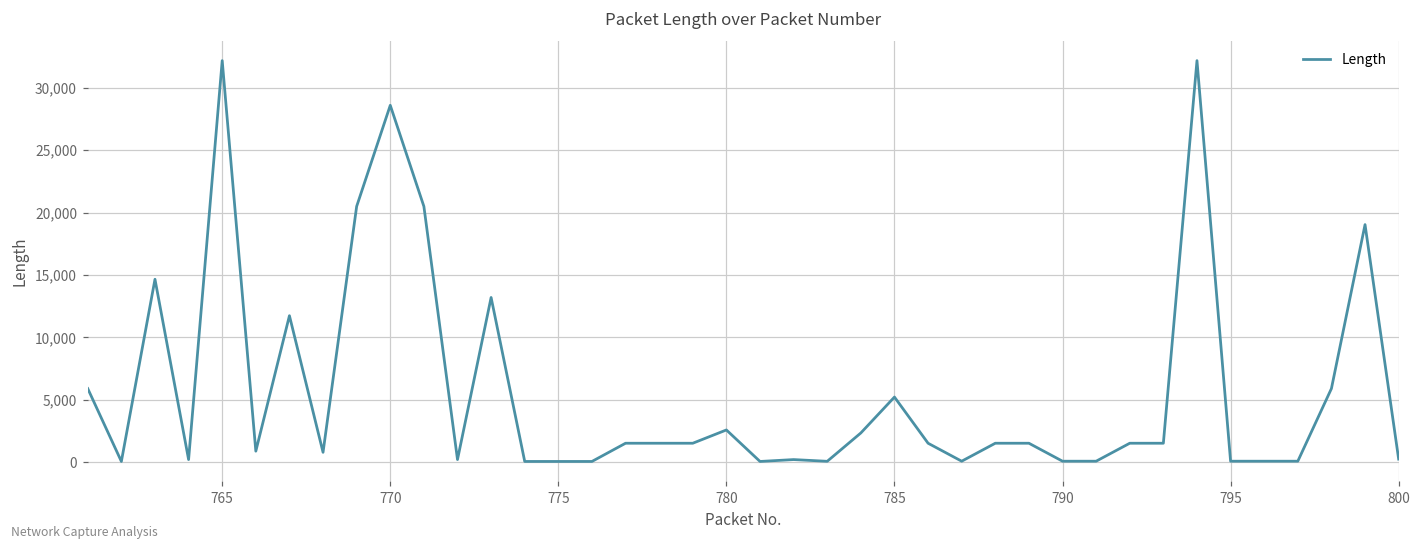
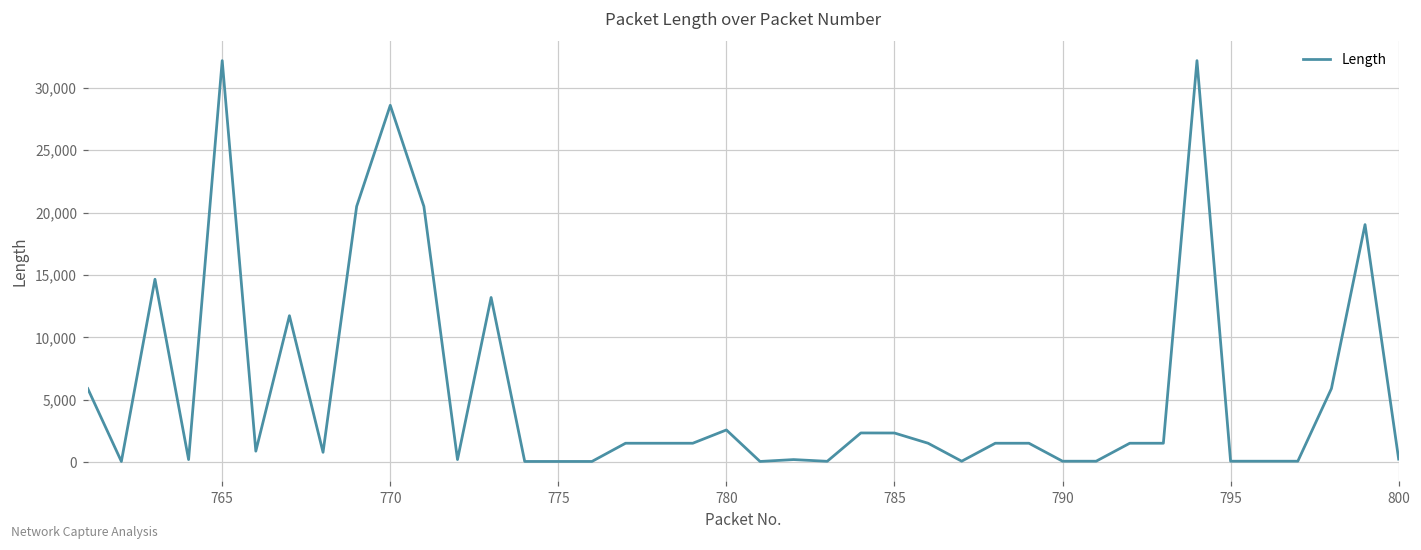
  {
    "765": "32,200",
    "770": "28,600",
    "775": "100",
    "780": "2,600",
-   "785": "5,200",
+   "785": "2,300",
    "790": "100",
    "795": "100",
    "800": "200"
  }
